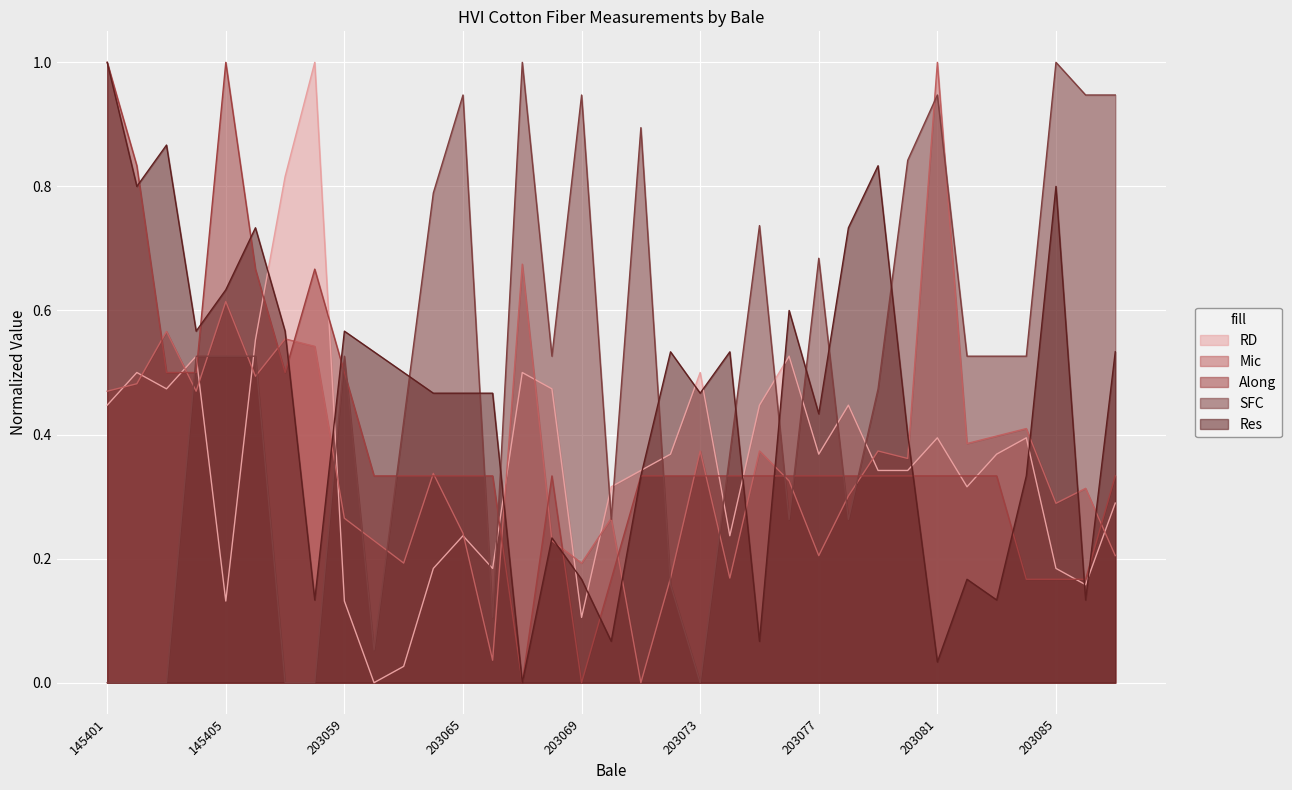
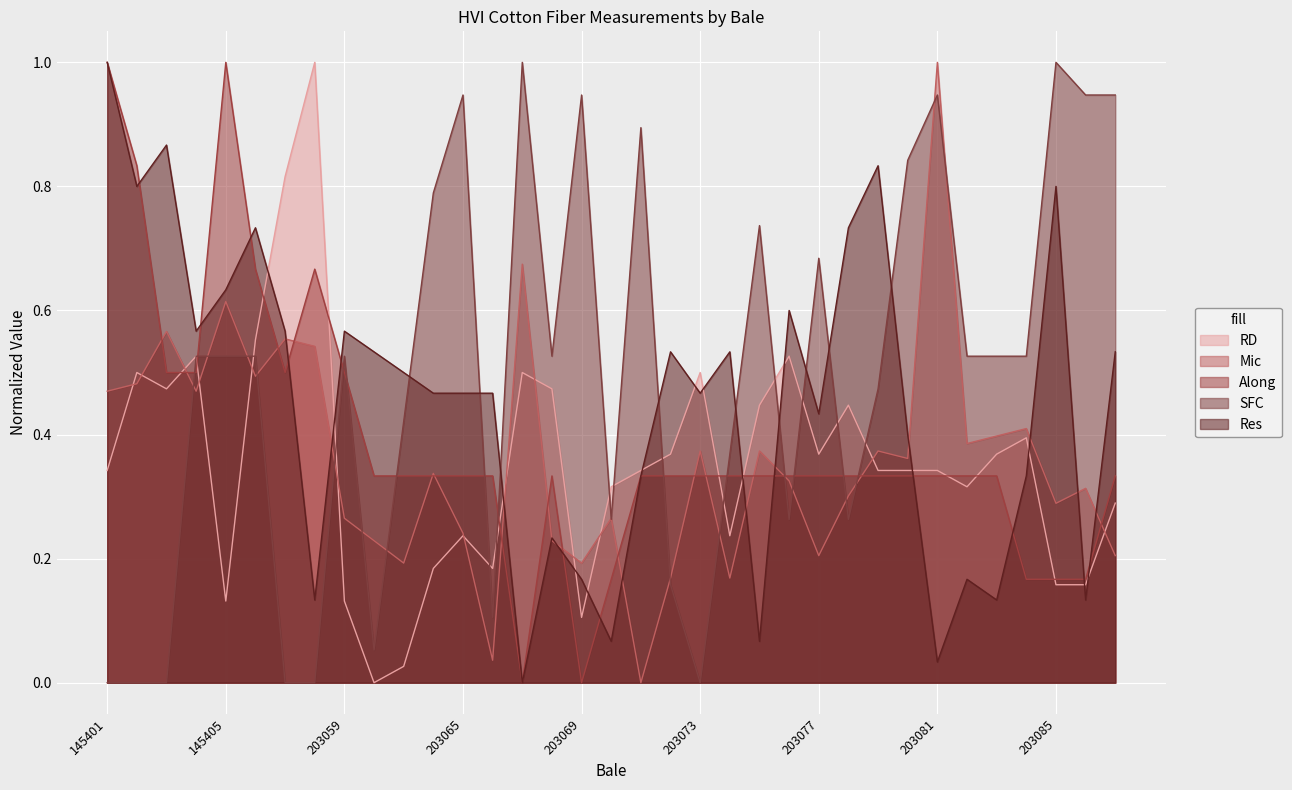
  {
    "RD": {
-     "145401": 0.45,
+     "145401": 0.34,
      "145405": 0.13,
      "203059": 0.13,
      "203065": 0.24,
      "203069": 0.11,
      "203073": 0.50,
      "203077": 0.37,
-     "203081": 0.39,
-     "203085": 0.18
+     "203081": 0.34,
+     "203085": 0.16
    }
  }
